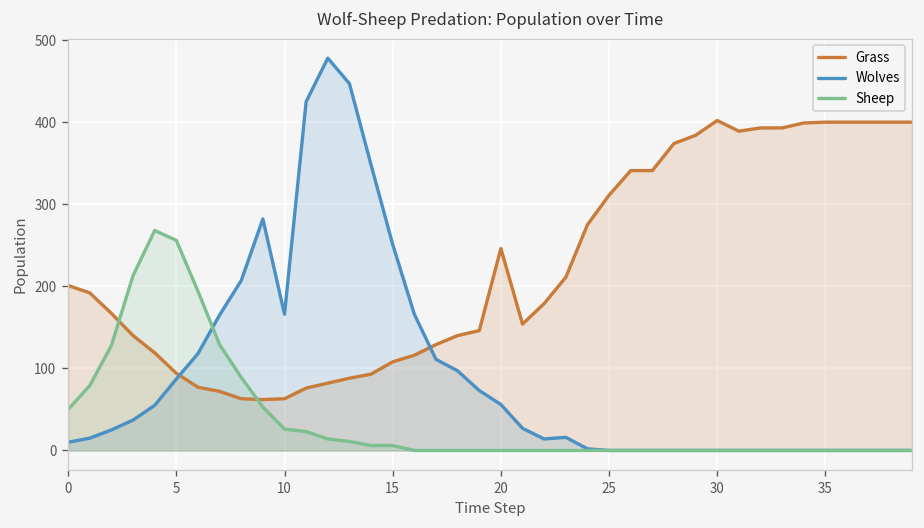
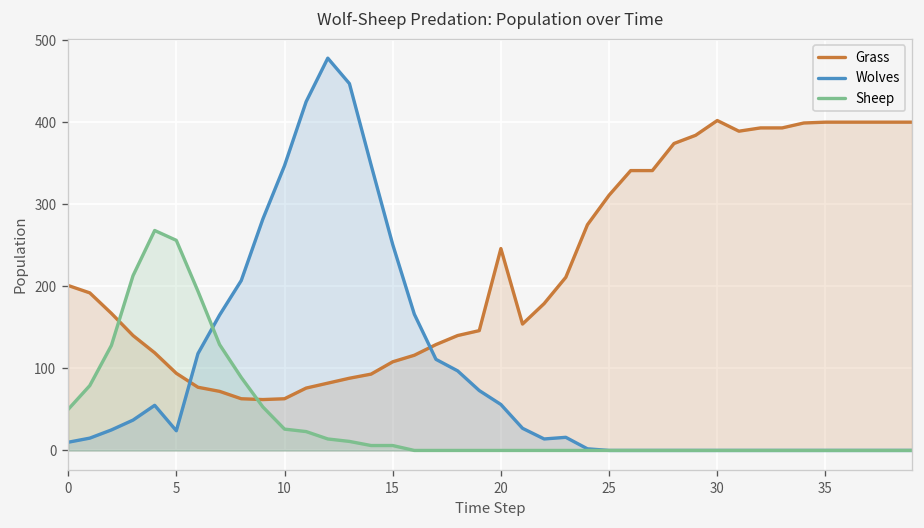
  {
    "Grass": {
      "0": 200,
      "5": 90,
      "10": 60,
      "15": 110,
      "20": 250,
      "25": 310,
      "30": 400,
      "35": 400
    },
    "Wolves": {
      "0": 10,
-     "5": 90,
-     "10": 170,
+     "5": 20,
+     "10": 350,
      "15": 250,
      "20": 60
    },
    "Sheep": {
      "0": 50,
      "5": 260,
      "10": 30,
      "15": 10,
      "20": 0
    }
  }
